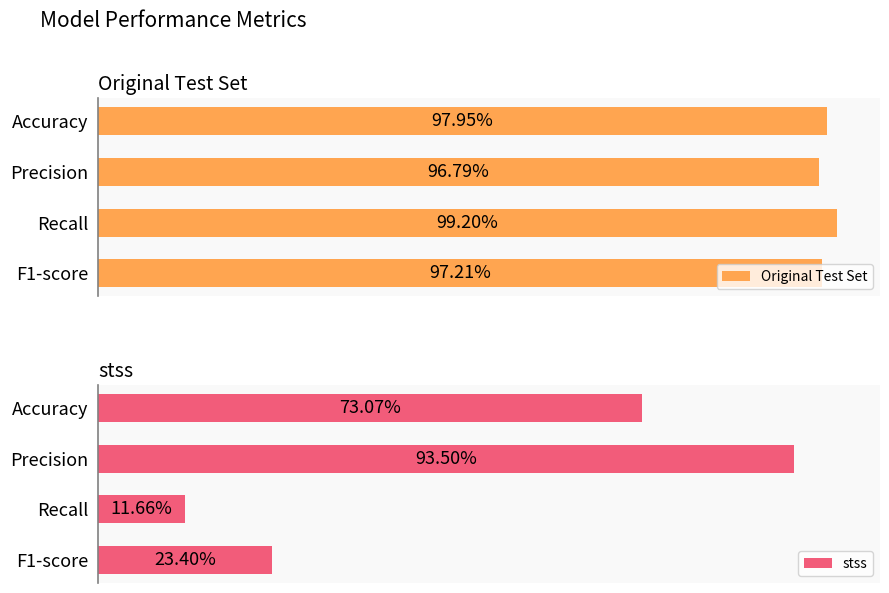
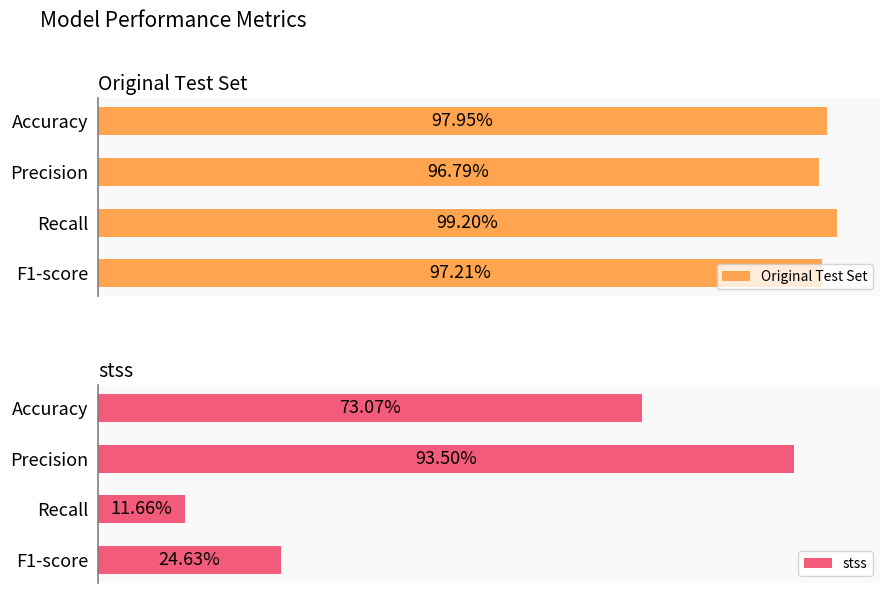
  {
    "Original Test Set": {
      "Accuracy": "97.95%",
      "Precision": "96.79%",
      "Recall": "99.20%"
    },
    "stss": {
      "Accuracy": "73.07%",
      "Precision": "93.50%",
      "Recall": "11.66%",
-     "F1-score": "23.40%"
+     "F1-score": "24.63%"
    }
  }
